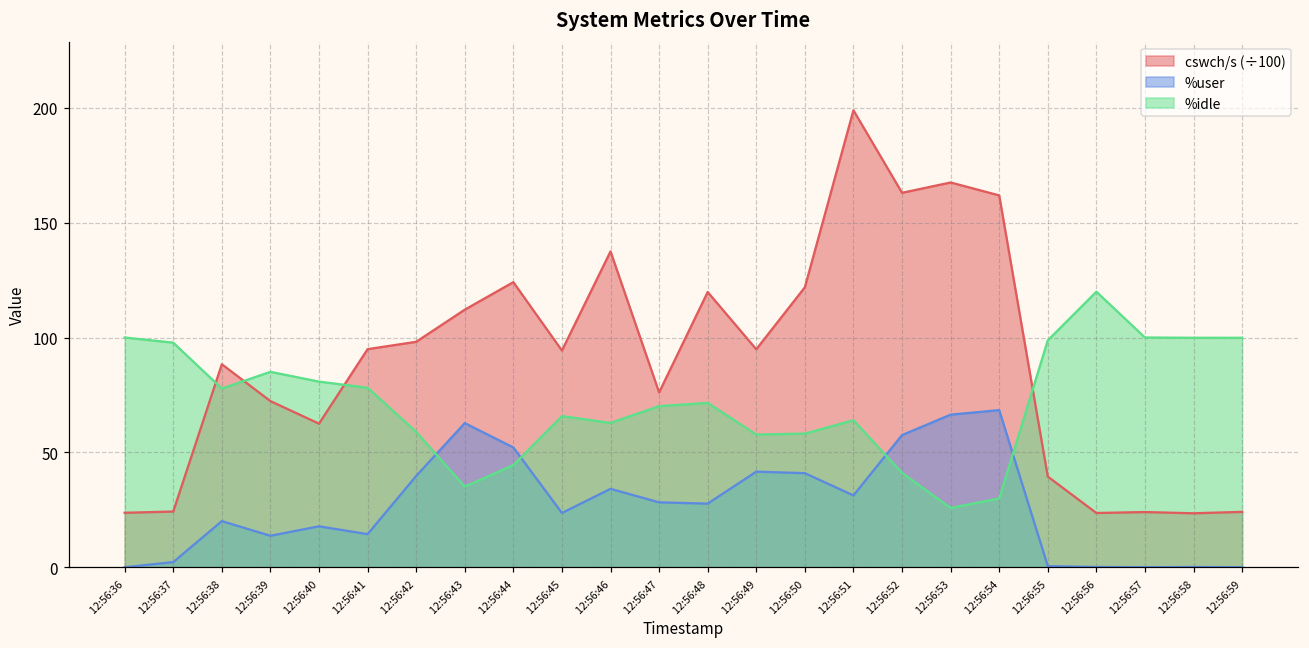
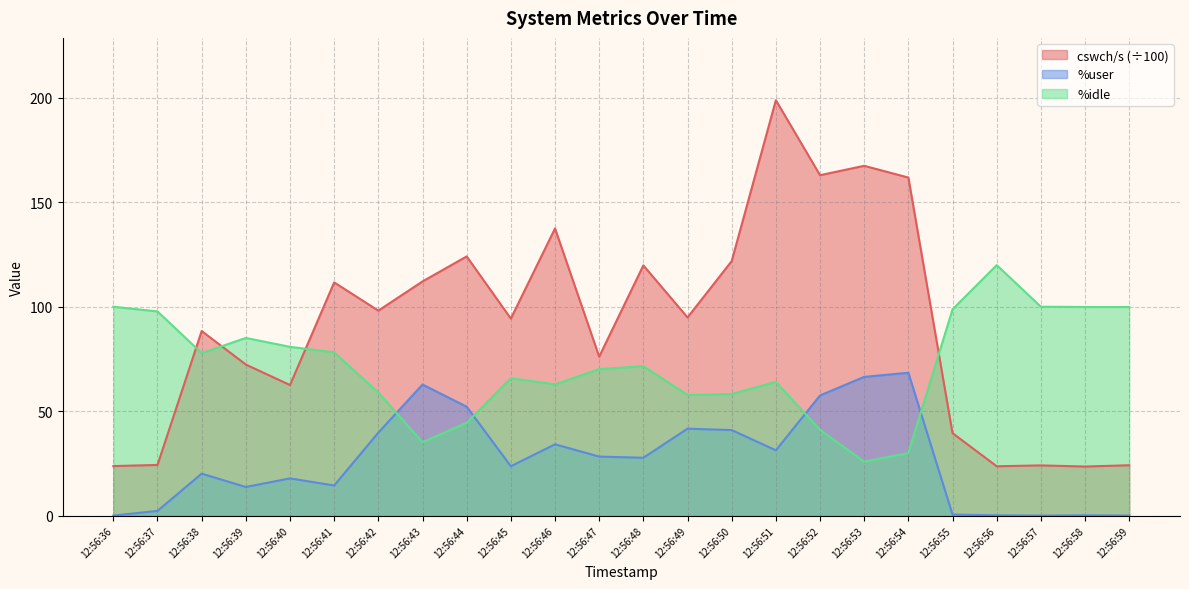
  {
    "cswch/s (÷100)": {
      "12:56:36": 24,
      "12:56:37": 24,
      "12:56:38": 88,
      "12:56:39": 72,
      "12:56:40": 63,
-     "12:56:41": 95,
+     "12:56:41": 112,
      "12:56:42": 98,
      "12:56:43": 112,
      "12:56:44": 124,
      "12:56:45": 94,
      "12:56:46": 137,
      "12:56:47": 76,
      "12:56:48": 120,
      "12:56:49": 95,
      "12:56:50": 122,
      "12:56:51": 199,
      "12:56:52": 163,
      "12:56:53": 167,
      "12:56:54": 162,
      "12:56:55": 39,
      "12:56:56": 24,
      "12:56:57": 24,
      "12:56:58": 23,
      "12:56:59": 24
    },
    "%user": {
      "12:56:36": 0,
      "12:56:37": 2,
      "12:56:38": 20,
      "12:56:39": 14,
      "12:56:40": 18,
      "12:56:41": 14,
      "12:56:42": 40,
      "12:56:43": 63,
      "12:56:44": 52,
      "12:56:45": 24,
      "12:56:46": 34,
      "12:56:47": 28,
      "12:56:48": 28,
      "12:56:49": 42,
      "12:56:50": 41,
      "12:56:51": 31,
      "12:56:52": 58,
      "12:56:53": 66,
      "12:56:54": 68,
      "12:56:55": 1,
      "12:56:56": 0,
      "12:56:57": 0,
      "12:56:58": 0,
      "12:56:59": 0
    },
    "%idle": {
      "12:56:36": 100,
      "12:56:37": 98,
      "12:56:38": 78,
      "12:56:39": 85,
      "12:56:40": 81,
      "12:56:41": 78,
      "12:56:42": 59,
      "12:56:43": 35,
      "12:56:44": 44,
      "12:56:45": 66,
      "12:56:46": 63,
      "12:56:47": 70,
      "12:56:48": 72,
      "12:56:49": 58,
      "12:56:50": 58,
      "12:56:51": 64,
      "12:56:52": 41,
      "12:56:53": 26,
      "12:56:54": 30,
      "12:56:55": 99,
      "12:56:56": 120,
      "12:56:57": 100,
      "12:56:58": 100,
      "12:56:59": 100
    }
  }
